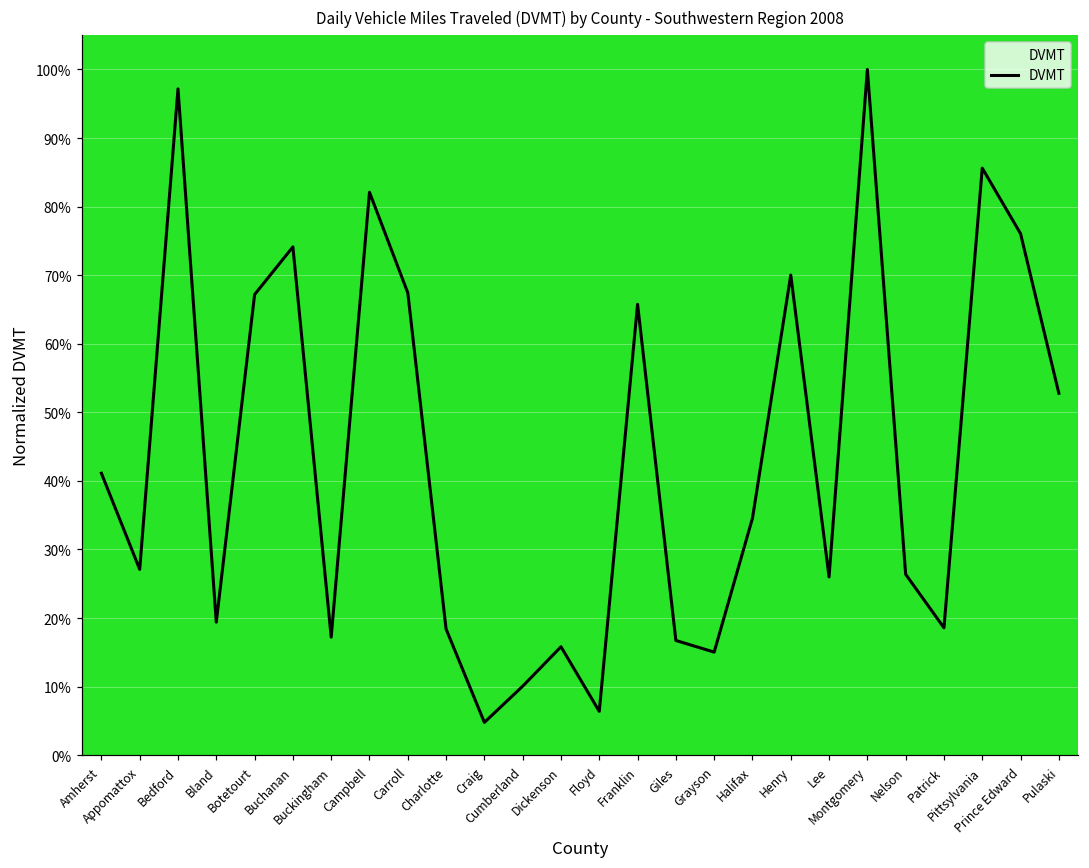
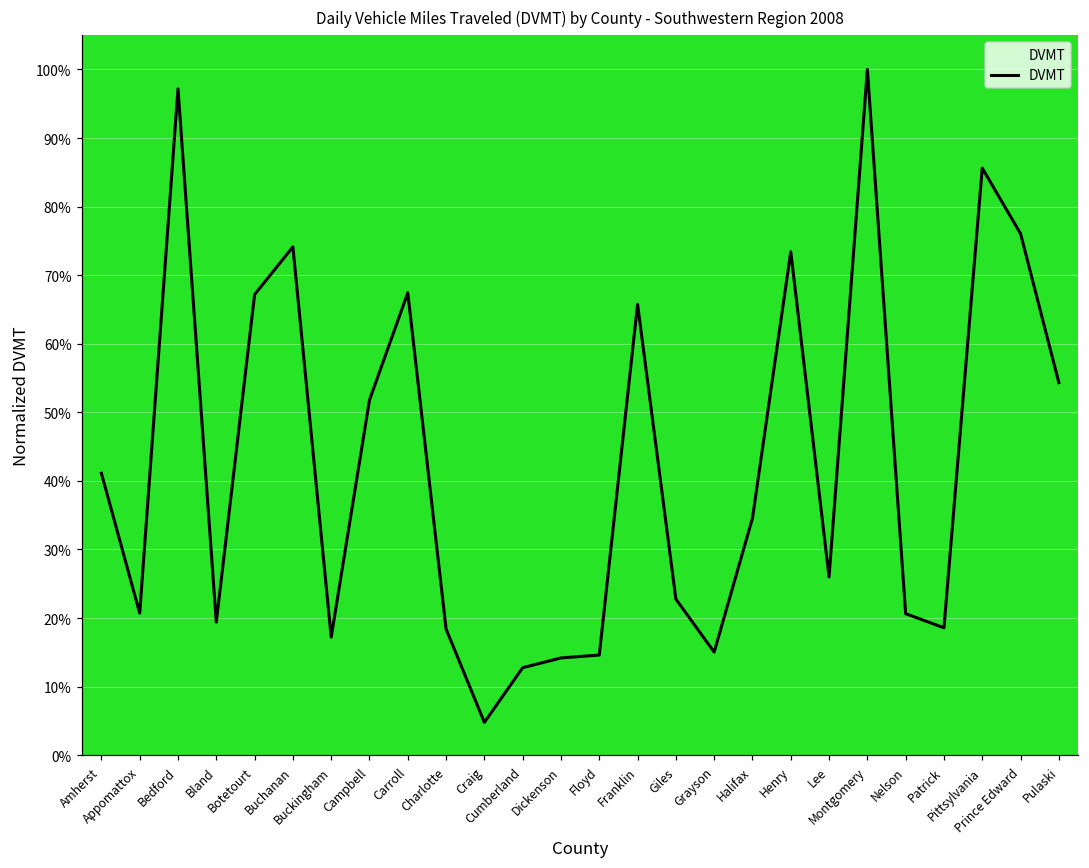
  {
    "Amherst": "41%",
-   "Appomattox": "27%",
+   "Appomattox": "21%",
    "Bedford": "97%",
    "Bland": "19%",
    "Botetourt": "67%",
    "Buchanan": "74%",
    "Buckingham": "17%",
-   "Campbell": "82%",
+   "Campbell": "52%",
    "Carroll": "67%",
    "Charlotte": "18%",
    "Craig": "5%",
-   "Cumberland": "10%",
-   "Dickenson": "16%",
-   "Floyd": "6%",
+   "Cumberland": "13%",
+   "Dickenson": "14%",
+   "Floyd": "15%",
    "Franklin": "66%",
-   "Giles": "17%",
+   "Giles": "23%",
    "Grayson": "15%",
    "Halifax": "35%",
-   "Henry": "70%",
+   "Henry": "73%",
    "Lee": "26%",
    "Montgomery": "100%",
-   "Nelson": "26%",
+   "Nelson": "21%",
    "Patrick": "19%",
    "Pittsylvania": "86%",
    "Prince Edward": "76%",
-   "Pulaski": "53%"
+   "Pulaski": "54%"
  }
